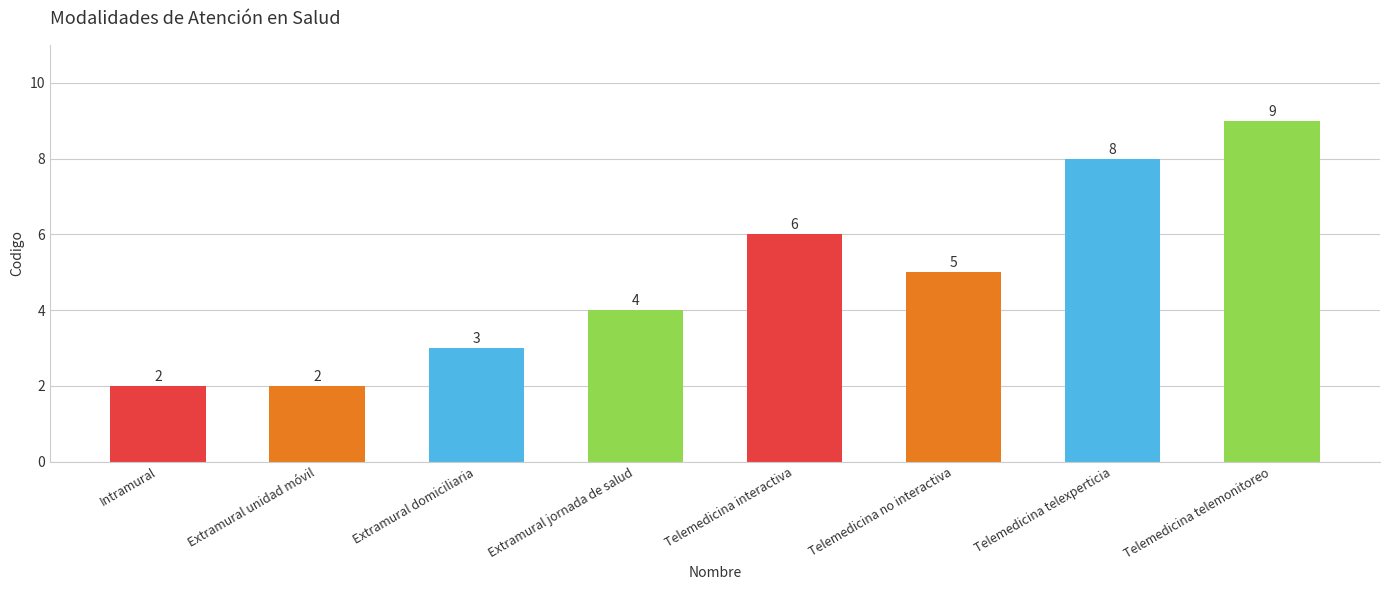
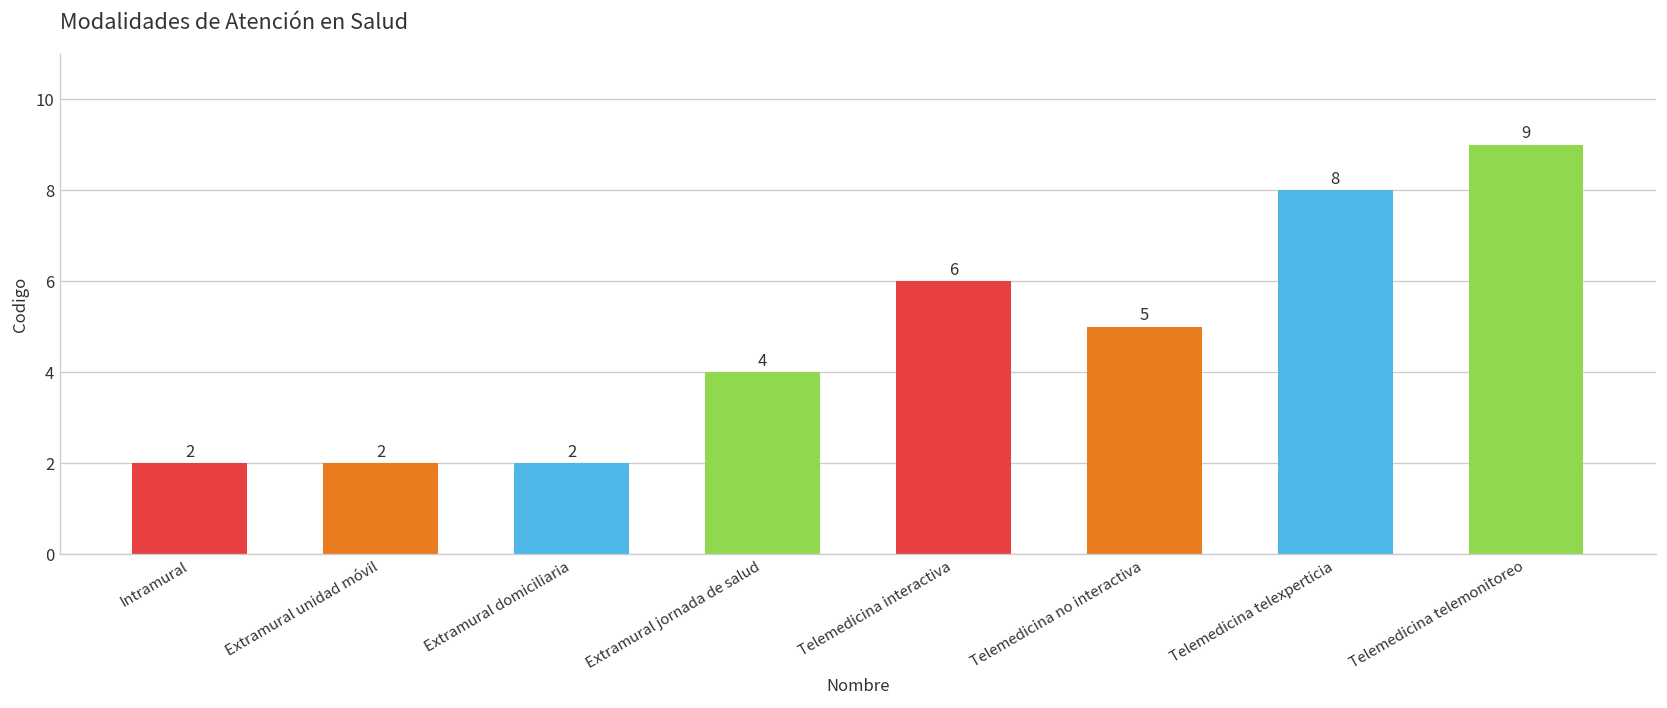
  {
    "Intramural": 2,
    "Extramural unidad móvil": 2,
-   "Extramural domiciliaria": 3,
+   "Extramural domiciliaria": 2,
    "Extramural jornada de salud": 4,
    "Telemedicina interactiva": 6,
    "Telemedicina no interactiva": 5,
    "Telemedicina telexperticia": 8,
    "Telemedicina telemonitoreo": 9
  }
